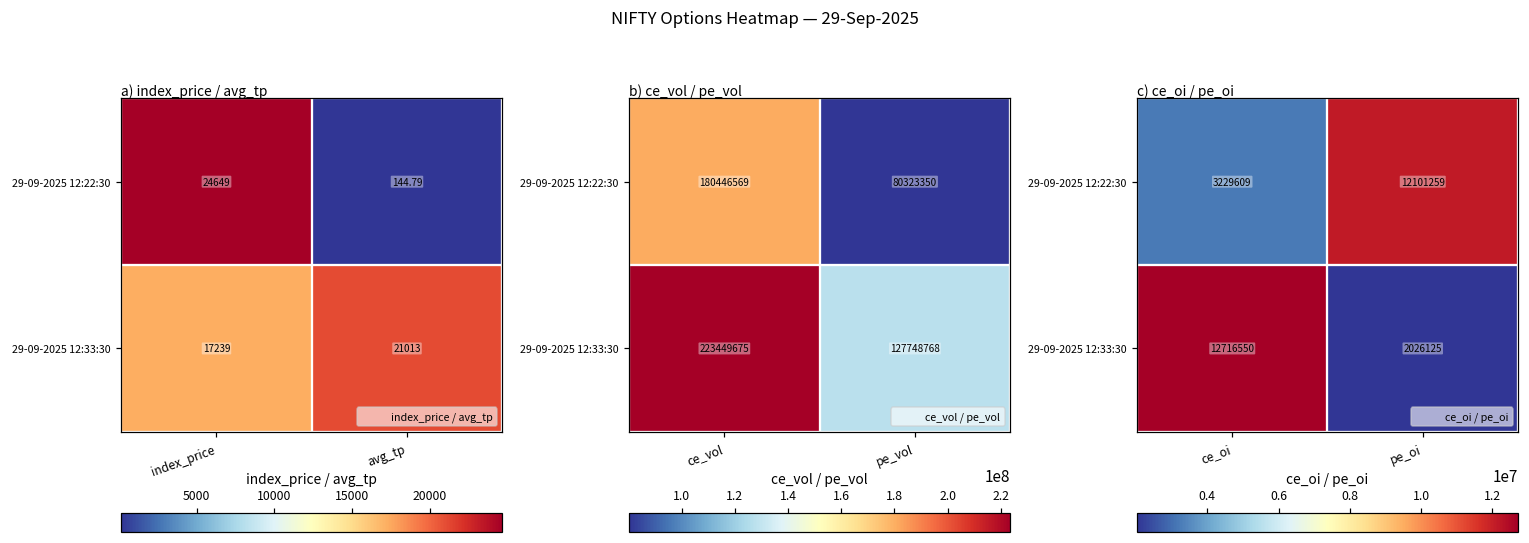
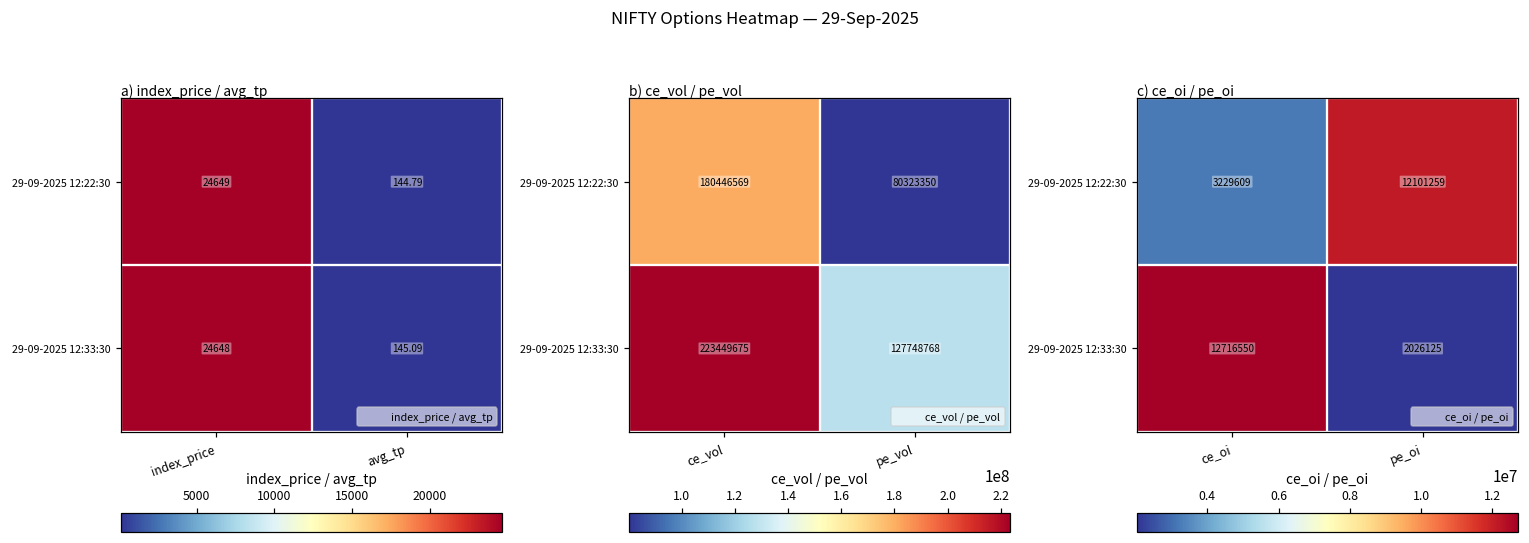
  {
    "a) index_price / avg_tp": {
      "29-09-2025 12:33:30": {
-       "index_price": 17239,
-       "avg_tp": 21013
+       "index_price": 24648,
+       "avg_tp": 145.09
      }
    }
  }
